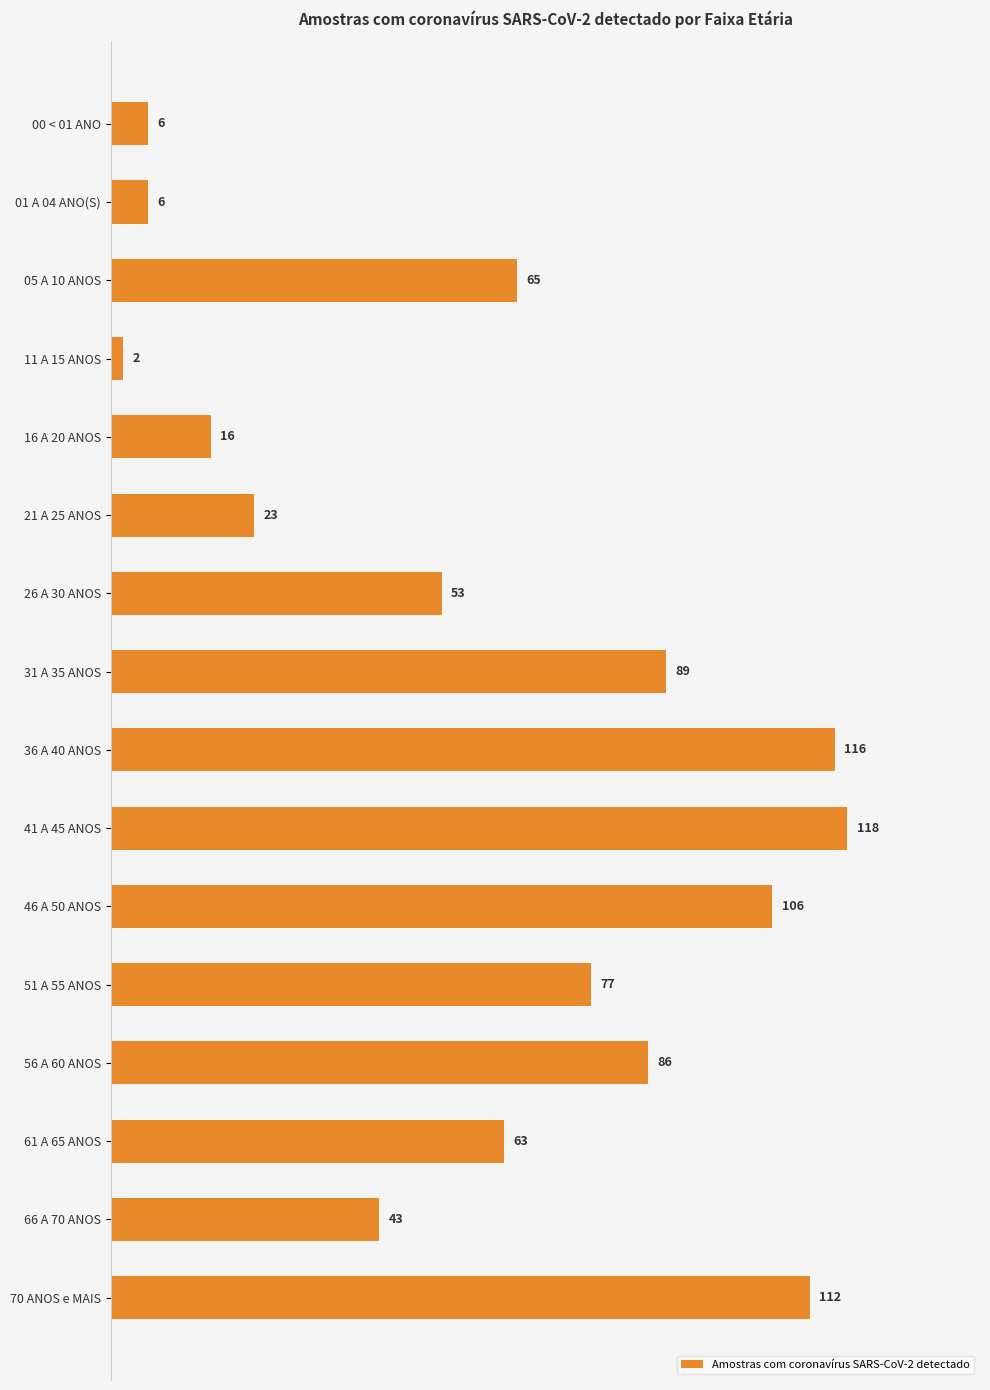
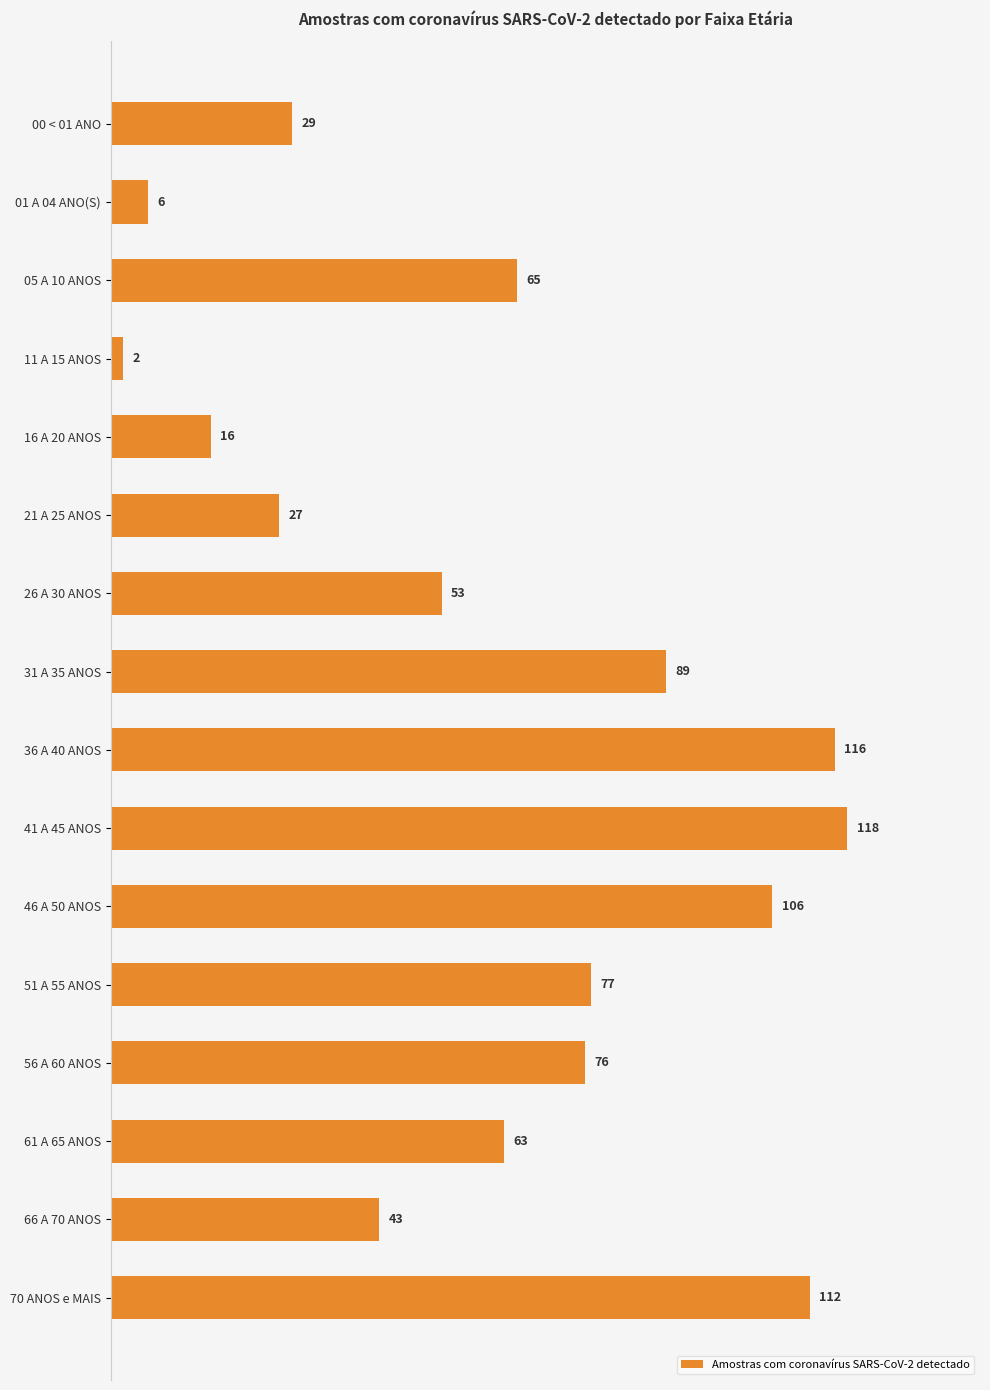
  {
-   "00 < 01 ANO": 6,
+   "00 < 01 ANO": 29,
    "01 A 04 ANO(S)": 6,
    "05 A 10 ANOS": 65,
    "11 A 15 ANOS": 2,
    "16 A 20 ANOS": 16,
-   "21 A 25 ANOS": 23,
+   "21 A 25 ANOS": 27,
    "26 A 30 ANOS": 53,
    "31 A 35 ANOS": 89,
    "36 A 40 ANOS": 116,
    "41 A 45 ANOS": 118,
    "46 A 50 ANOS": 106,
    "51 A 55 ANOS": 77,
-   "56 A 60 ANOS": 86,
+   "56 A 60 ANOS": 76,
    "61 A 65 ANOS": 63,
    "66 A 70 ANOS": 43,
    "70 ANOS e MAIS": 112
  }
